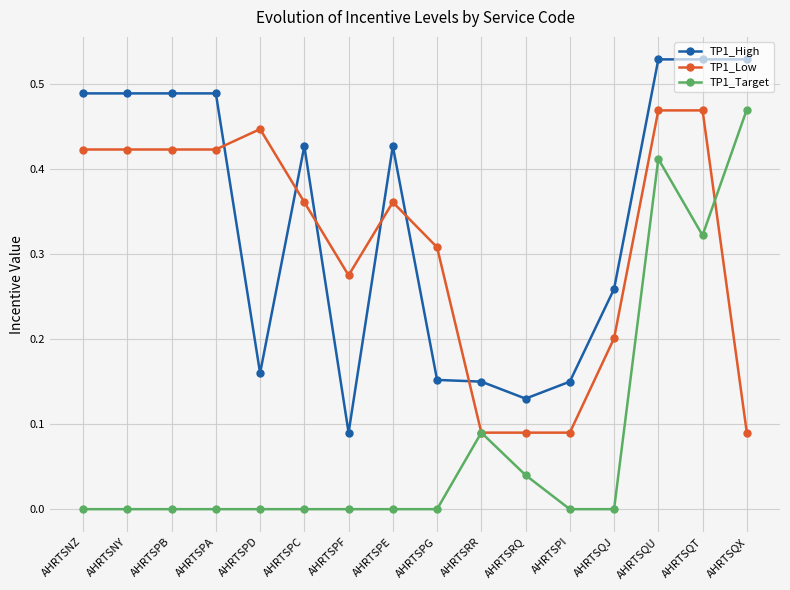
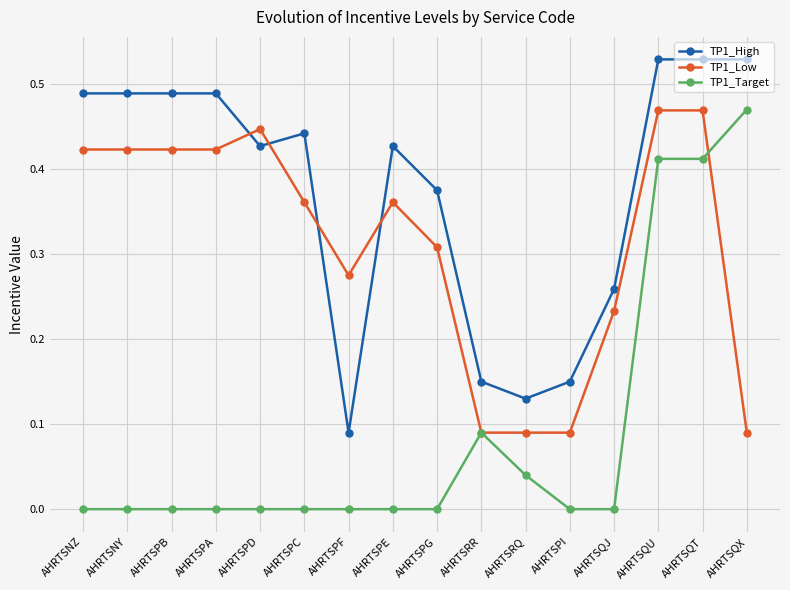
  {
    "TP1_High": {
      "AHRTSNZ": 0.49,
      "AHRTSNY": 0.49,
      "AHRTSPB": 0.49,
      "AHRTSPA": 0.49,
-     "AHRTSPD": 0.16,
-     "AHRTSPC": 0.43,
+     "AHRTSPD": 0.43,
+     "AHRTSPC": 0.44,
      "AHRTSPF": 0.09,
      "AHRTSPE": 0.43,
-     "AHRTSPG": 0.15,
+     "AHRTSPG": 0.38,
      "AHRTSRR": 0.15,
      "AHRTSRQ": 0.13,
      "AHRTSPI": 0.15,
      "AHRTSQJ": 0.26,
      "AHRTSQU": 0.53
    },
    "TP1_Low": {
      "AHRTSNZ": 0.42,
      "AHRTSNY": 0.42,
      "AHRTSPB": 0.42,
      "AHRTSPA": 0.42,
      "AHRTSPD": 0.45,
      "AHRTSPC": 0.36,
      "AHRTSPF": 0.28,
      "AHRTSPE": 0.36,
      "AHRTSPG": 0.31,
      "AHRTSRQ": 0.09,
      "AHRTSPI": 0.09,
-     "AHRTSQJ": 0.20,
+     "AHRTSQJ": 0.23,
      "AHRTSQU": 0.47,
      "AHRTSQT": 0.47,
      "AHRTSQX": 0.09
    },
    "TP1_Target": {
      "AHRTSNZ": 0.00,
      "AHRTSNY": 0.00,
      "AHRTSPB": 0.00,
      "AHRTSPA": 0.00,
      "AHRTSPD": 0.00,
      "AHRTSPC": 0.00,
      "AHRTSPF": 0.00,
      "AHRTSPE": 0.00,
      "AHRTSPG": 0.00,
      "AHRTSRQ": 0.04,
      "AHRTSPI": 0.00,
      "AHRTSQJ": 0.00,
      "AHRTSQU": 0.41,
-     "AHRTSQT": 0.32,
+     "AHRTSQT": 0.41,
      "AHRTSQX": 0.47
    }
  }
